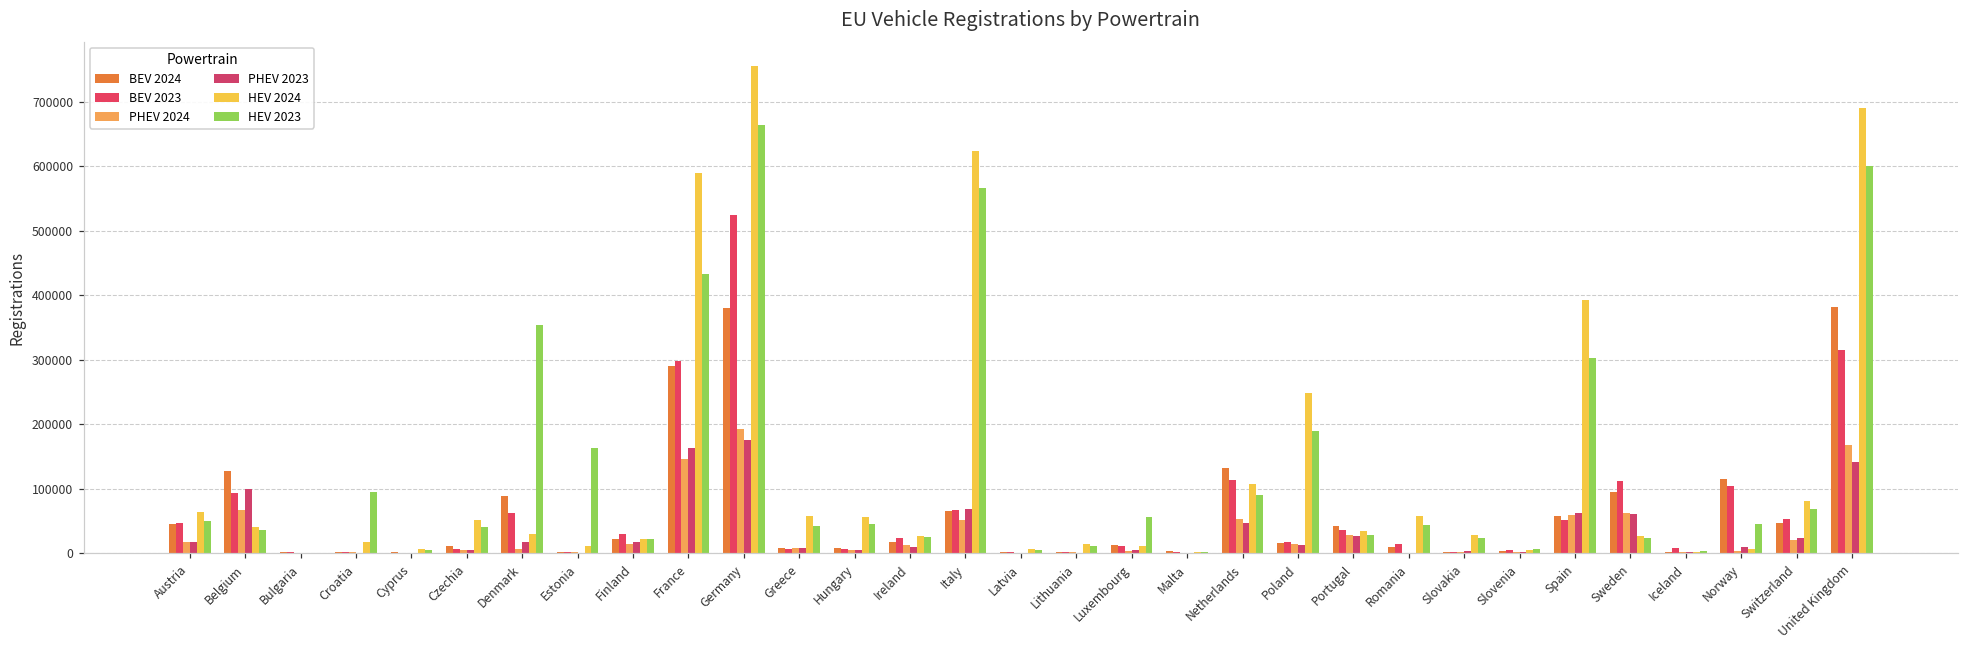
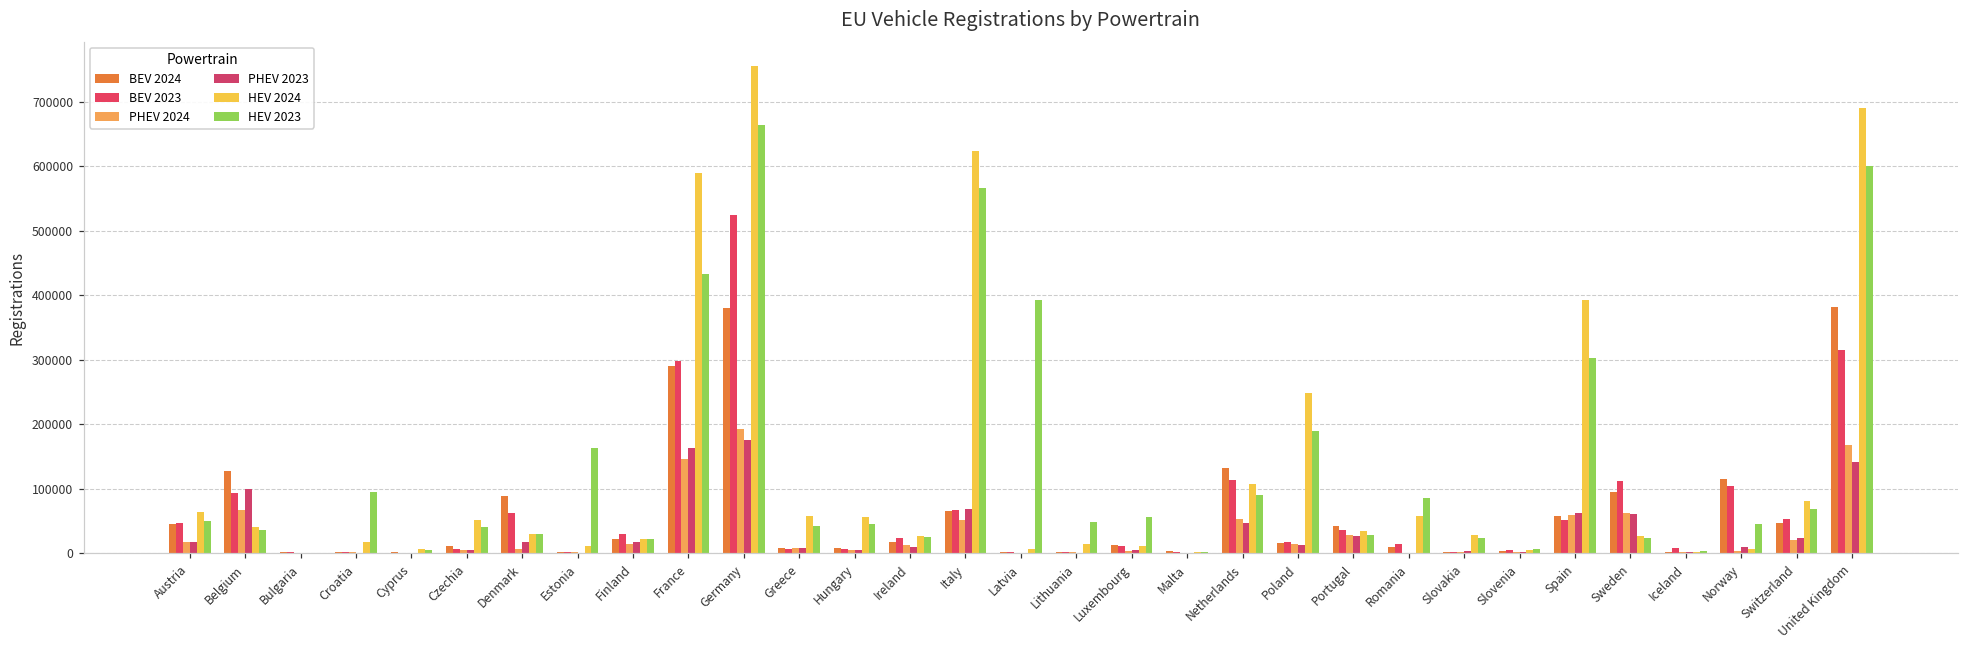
  {
    "HEV 2023": {
      "Austria": 50000,
      "Belgium": 40000,
      "Croatia": 100000,
      "Cyprus": 10000,
      "Czechia": 40000,
-     "Denmark": 350000,
+     "Denmark": 30000,
      "Estonia": 160000,
      "Finland": 20000,
      "France": 430000,
      "Germany": 660000,
      "Greece": 40000,
      "Hungary": 50000,
      "Ireland": 30000,
      "Italy": 570000,
-     "Latvia": 10000,
-     "Lithuania": 10000,
+     "Latvia": 390000,
+     "Lithuania": 50000,
      "Luxembourg": 60000,
      "Netherlands": 90000,
      "Poland": 190000,
      "Portugal": 30000,
-     "Romania": 40000,
+     "Romania": 90000,
      "Slovakia": 20000,
      "Slovenia": 10000,
      "Spain": 300000,
      "Sweden": 20000,
      "Norway": 50000,
      "Switzerland": 70000,
      "United Kingdom": 600000
    }
  }
